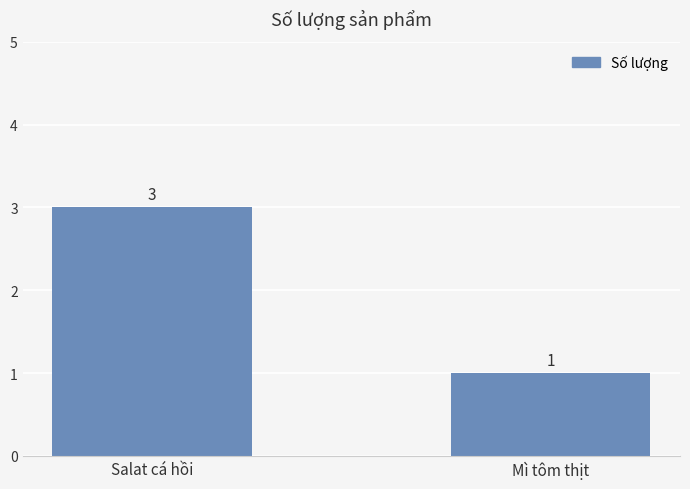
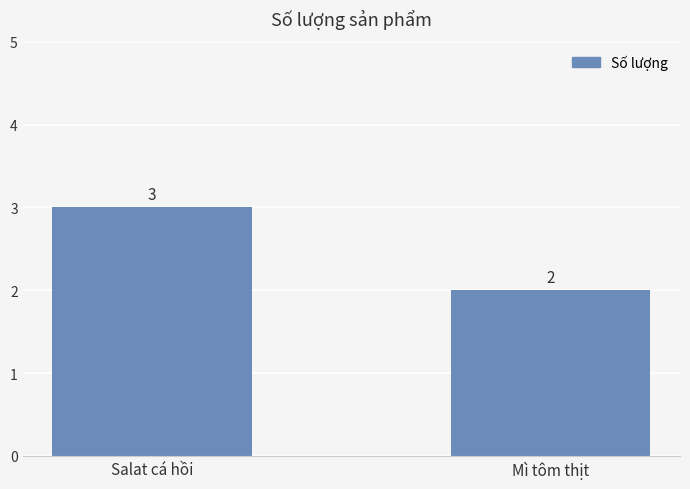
  {
    "Salat cá hồi": 3,
-   "Mì tôm thịt": 1
+   "Mì tôm thịt": 2
  }
